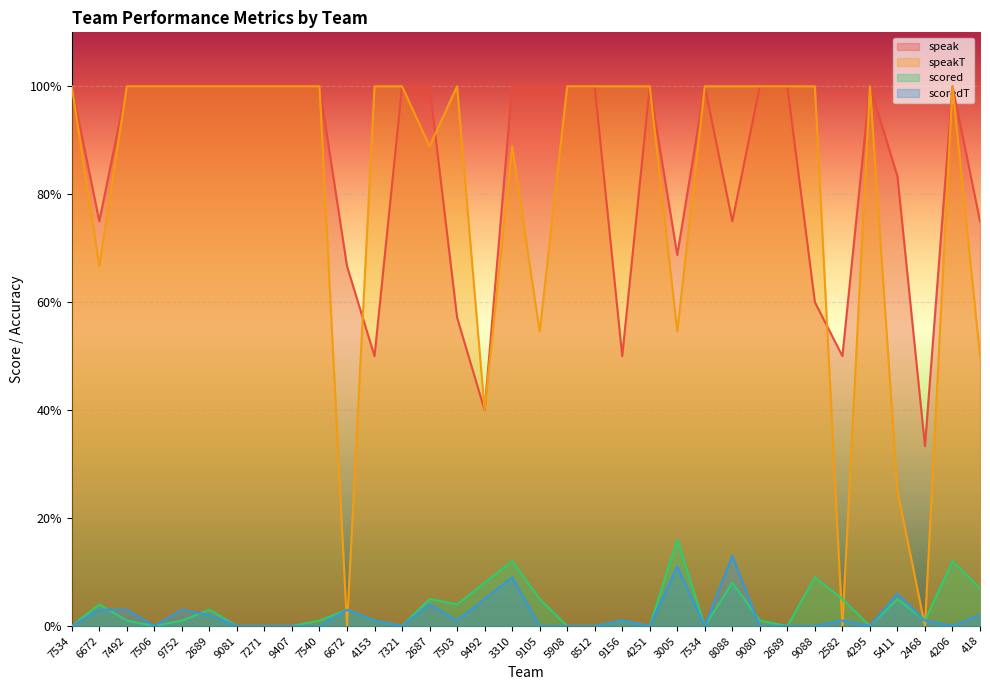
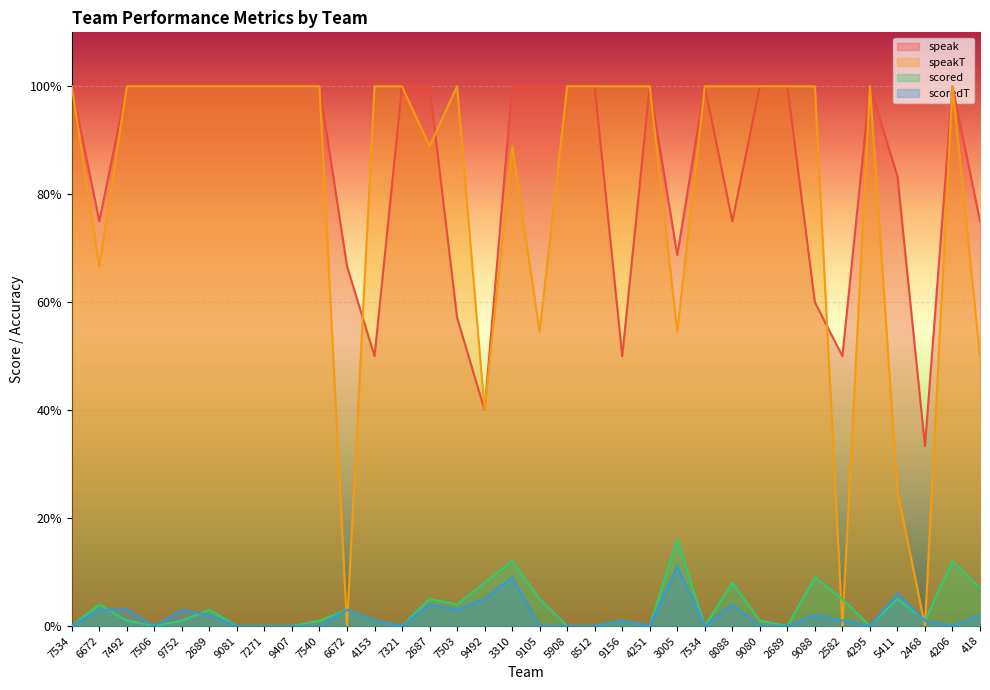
  {
    "scored": {
      "7492": "1%",
      "9752": "1%",
      "7540": "1%",
      "2687": "5%",
      "7503": "4%",
      "9492": "8%",
      "3310": "12%",
      "9105": "5%",
      "3005": "16%",
      "8088": "8%",
      "9080": "1%",
      "9088": "9%",
      "2582": "5%",
      "5411": "5%",
      "4206": "12%",
      "418": "7%"
    },
    "scoredT": {
      "7492": "3%",
      "9752": "3%",
      "7540": "0%",
      "2687": "4%",
-     "7503": "1%",
+     "7503": "3%",
      "9492": "5%",
      "3310": "9%",
      "9105": "0%",
      "3005": "11%",
-     "8088": "13%",
+     "8088": "4%",
      "9080": "0%",
-     "9088": "0%",
+     "9088": "2%",
      "2582": "1%",
      "5411": "6%",
      "4206": "0%",
      "418": "2%"
    }
  }
